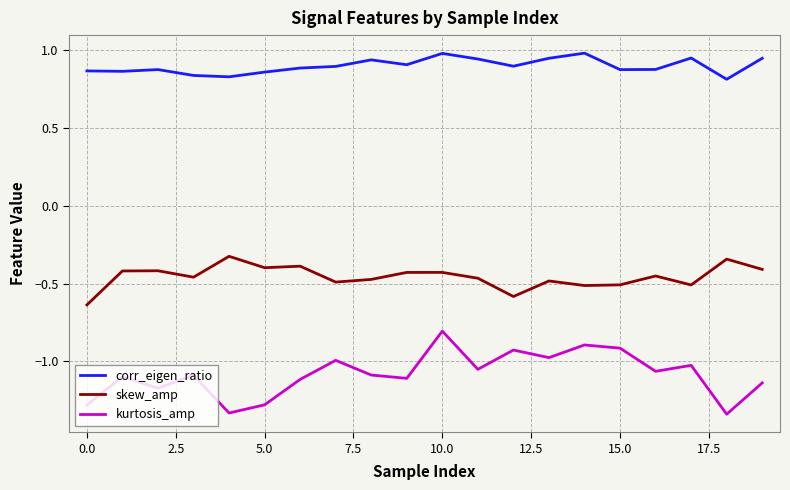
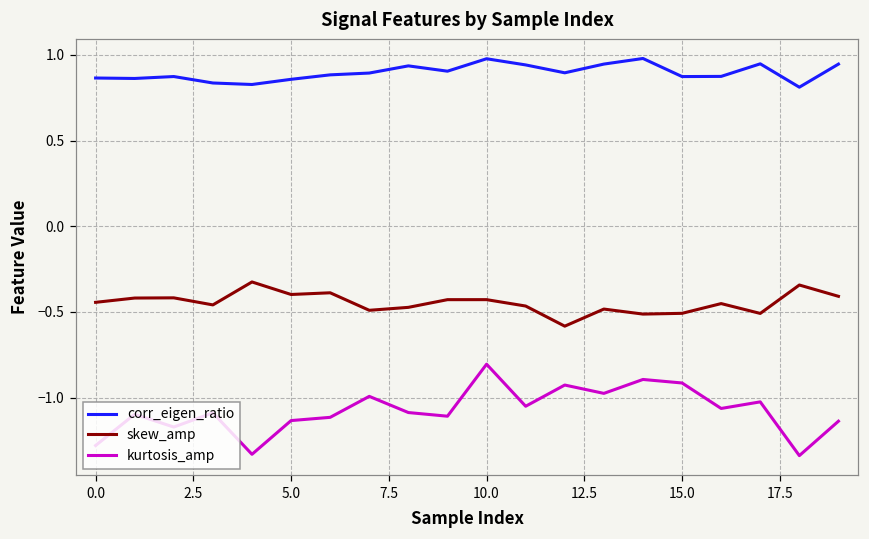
  {
    "corr_eigen_ratio": {
      "0.0": 0.86,
      "5.0": 0.86,
      "10.0": 0.98,
      "15.0": 0.87
    },
    "skew_amp": {
-     "0.0": -0.64,
+     "0.0": -0.44,
      "5.0": -0.40,
      "10.0": -0.43,
      "15.0": -0.51
    },
    "kurtosis_amp": {
-     "5.0": -1.28,
+     "5.0": -1.13,
      "10.0": -0.81,
      "15.0": -0.91
    }
  }
